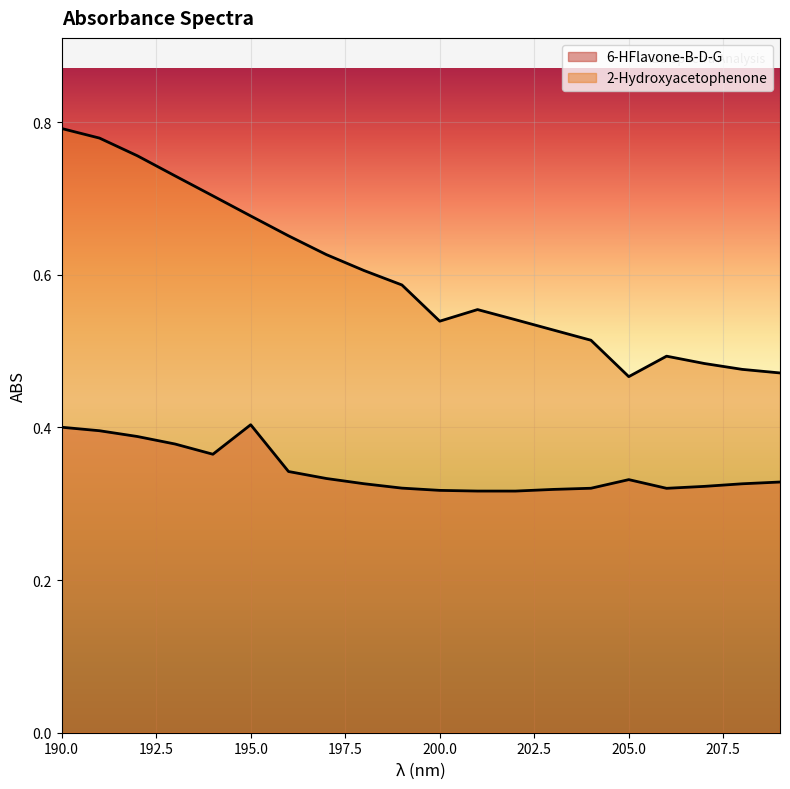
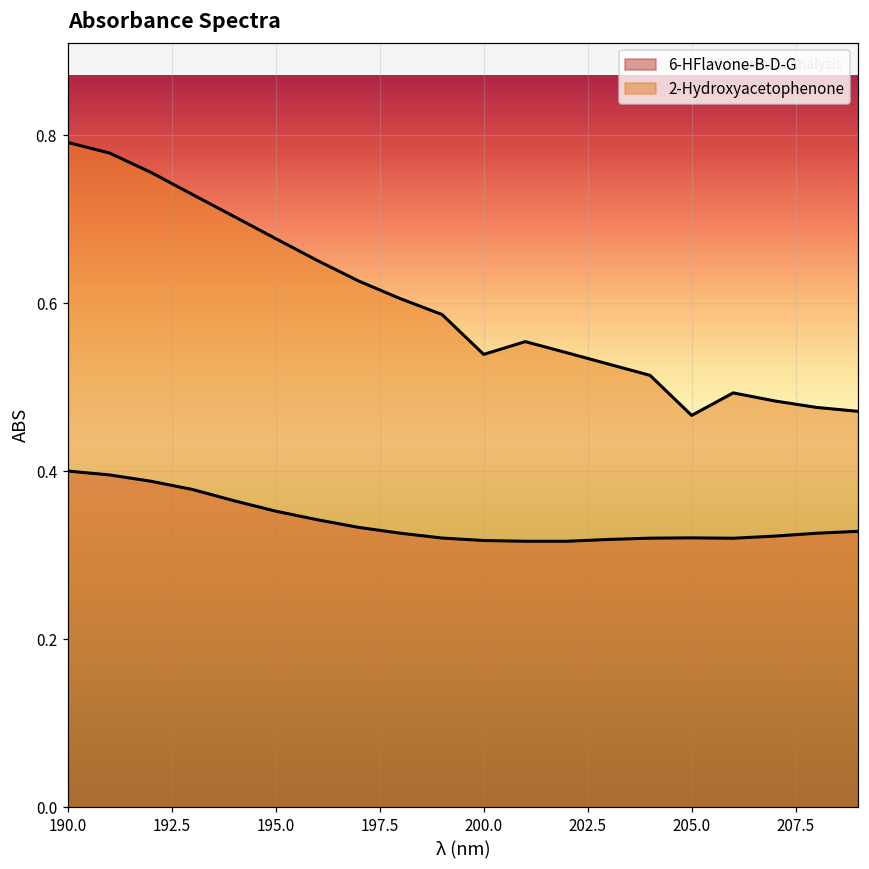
  {
    "6-HFlavone-B-D-G": {
      "190.0": 0.40,
-     "195.0": 0.40,
+     "195.0": 0.35,
      "200.0": 0.32,
-     "205.0": 0.33
+     "205.0": 0.32
    },
    "2-Hydroxyacetophenone": {
      "190.0": 0.79,
      "195.0": 0.68,
      "200.0": 0.54,
      "205.0": 0.47
    }
  }
